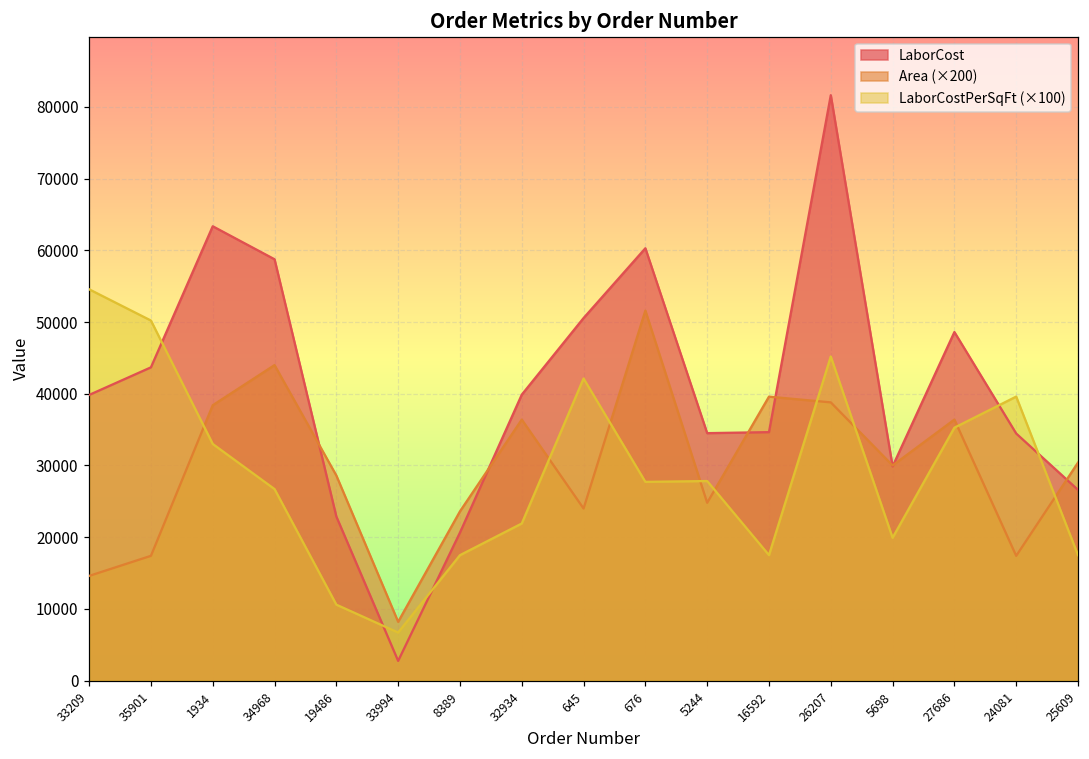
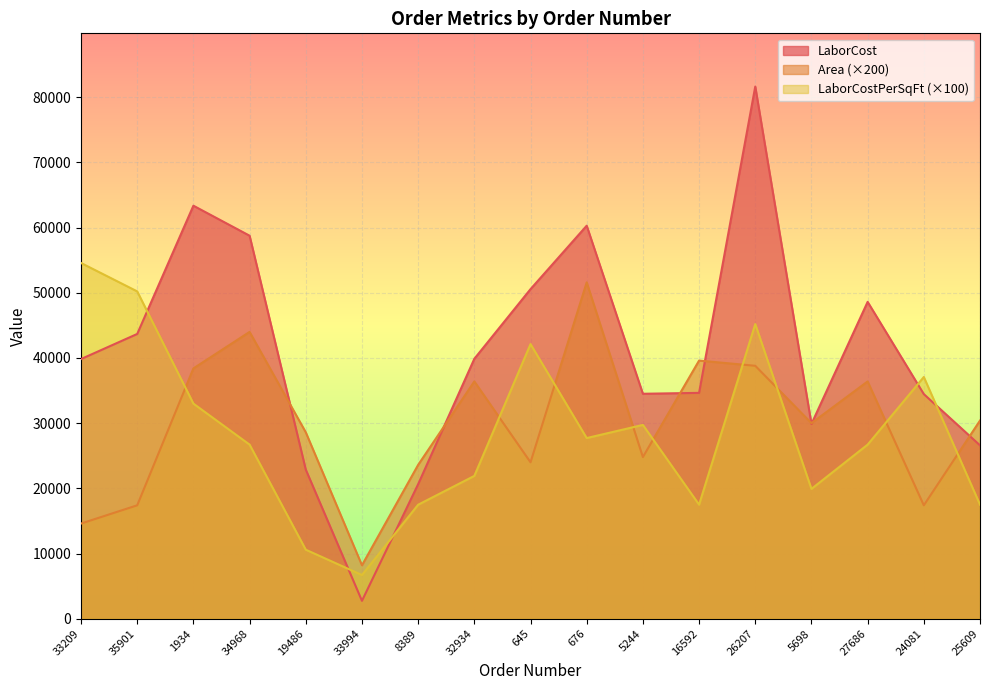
  {
    "LaborCostPerSqFt (×100)": {
      "33209": 55000,
      "35901": 50000,
      "1934": 33000,
      "34968": 27000,
      "19486": 11000,
      "33994": 7000,
      "8389": 17000,
      "32934": 22000,
      "645": 42000,
      "676": 28000,
-     "5244": 28000,
+     "5244": 30000,
      "16592": 17000,
      "26207": 45000,
      "5698": 20000,
-     "27686": 35000,
-     "24081": 40000,
+     "27686": 27000,
+     "24081": 37000,
      "25609": 17000
    }
  }
